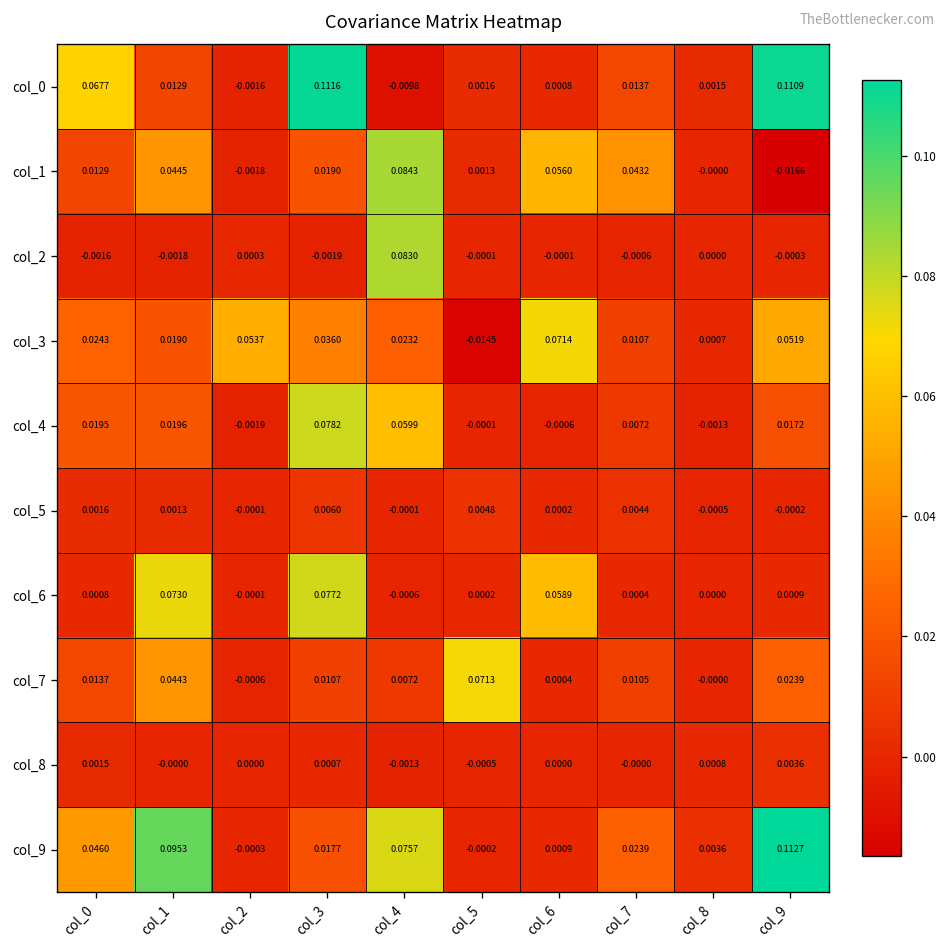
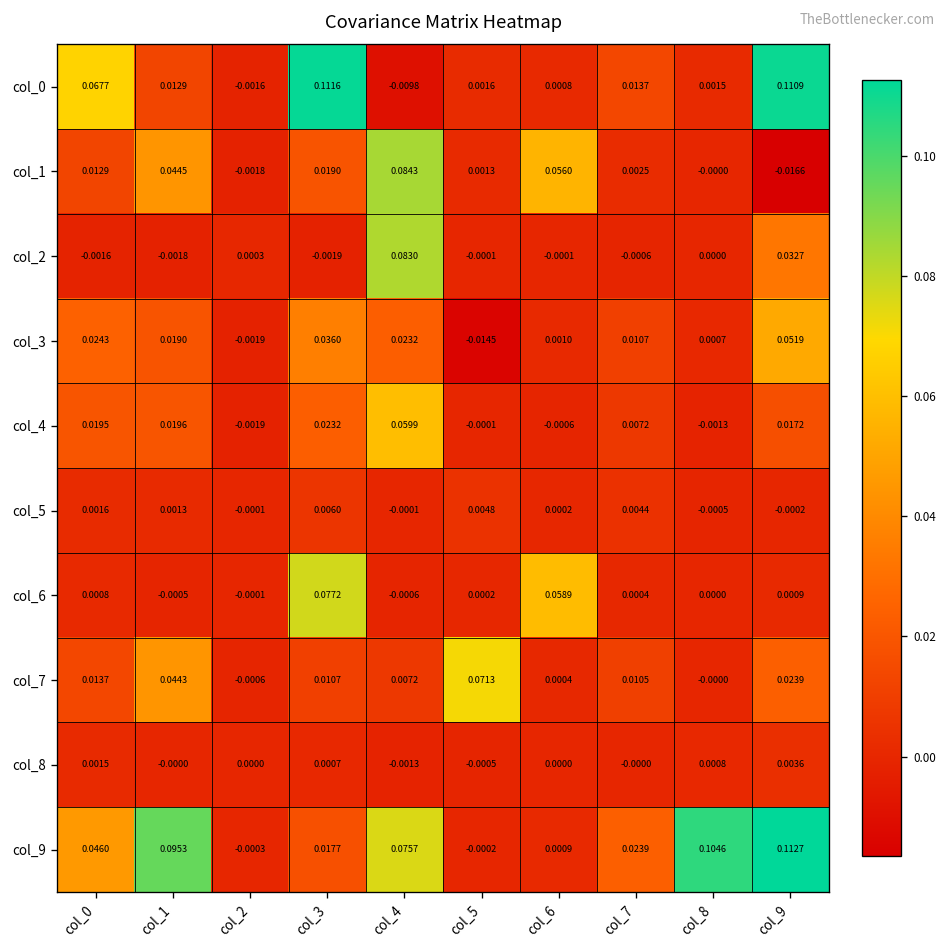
  {
    "col_0": {
      "col_0": 0.0677,
      "col_1": 0.0129,
      "col_2": -0.0016,
      "col_3": 0.1116,
      "col_4": -0.0098,
      "col_5": 0.0016,
      "col_6": 0.0008,
      "col_7": 0.0137,
      "col_8": 0.0015,
      "col_9": 0.1109
    },
    "col_1": {
      "col_0": 0.0129,
      "col_1": 0.0445,
      "col_2": -0.0018,
      "col_3": 0.0190,
      "col_4": 0.0843,
      "col_5": 0.0013,
      "col_6": 0.0560,
-     "col_7": 0.0432,
+     "col_7": 0.0025,
      "col_8": -0.0000,
      "col_9": -0.0166
    },
    "col_2": {
      "col_0": -0.0016,
      "col_1": -0.0018,
      "col_2": 0.0003,
      "col_3": -0.0019,
      "col_4": 0.0830,
      "col_5": -0.0001,
      "col_6": -0.0001,
      "col_7": -0.0006,
      "col_8": 0.0000,
-     "col_9": -0.0003
+     "col_9": 0.0327
    },
    "col_3": {
      "col_0": 0.0243,
      "col_1": 0.0190,
-     "col_2": 0.0537,
+     "col_2": -0.0019,
      "col_3": 0.0360,
      "col_4": 0.0232,
      "col_5": -0.0145,
-     "col_6": 0.0714,
+     "col_6": 0.0010,
      "col_7": 0.0107,
      "col_8": 0.0007,
      "col_9": 0.0519
    },
    "col_4": {
      "col_0": 0.0195,
      "col_1": 0.0196,
      "col_2": -0.0019,
-     "col_3": 0.0782,
+     "col_3": 0.0232,
      "col_4": 0.0599,
      "col_5": -0.0001,
      "col_6": -0.0006,
      "col_7": 0.0072,
      "col_8": -0.0013,
      "col_9": 0.0172
    },
    "col_5": {
      "col_0": 0.0016,
      "col_1": 0.0013,
      "col_2": -0.0001,
      "col_3": 0.0060,
      "col_4": -0.0001,
      "col_5": 0.0048,
      "col_6": 0.0002,
      "col_7": 0.0044,
      "col_8": -0.0005,
      "col_9": -0.0002
    },
    "col_6": {
      "col_0": 0.0008,
-     "col_1": 0.0730,
+     "col_1": -0.0005,
      "col_2": -0.0001,
      "col_3": 0.0772,
      "col_4": -0.0006,
      "col_5": 0.0002,
      "col_6": 0.0589,
      "col_7": 0.0004,
      "col_8": 0.0000,
      "col_9": 0.0009
    },
    "col_7": {
      "col_0": 0.0137,
      "col_1": 0.0443,
      "col_2": -0.0006,
      "col_3": 0.0107,
      "col_4": 0.0072,
      "col_5": 0.0713,
      "col_6": 0.0004,
      "col_7": 0.0105,
      "col_8": -0.0000,
      "col_9": 0.0239
    },
    "col_8": {
      "col_0": 0.0015,
      "col_1": -0.0000,
      "col_2": 0.0000,
      "col_3": 0.0007,
      "col_4": -0.0013,
      "col_5": -0.0005,
      "col_6": 0.0000,
      "col_7": -0.0000,
      "col_8": 0.0008,
      "col_9": 0.0036
    },
    "col_9": {
      "col_0": 0.0460,
      "col_1": 0.0953,
      "col_2": -0.0003,
      "col_3": 0.0177,
      "col_4": 0.0757,
      "col_5": -0.0002,
      "col_6": 0.0009,
      "col_7": 0.0239,
-     "col_8": 0.0036,
+     "col_8": 0.1046,
      "col_9": 0.1127
    }
  }
